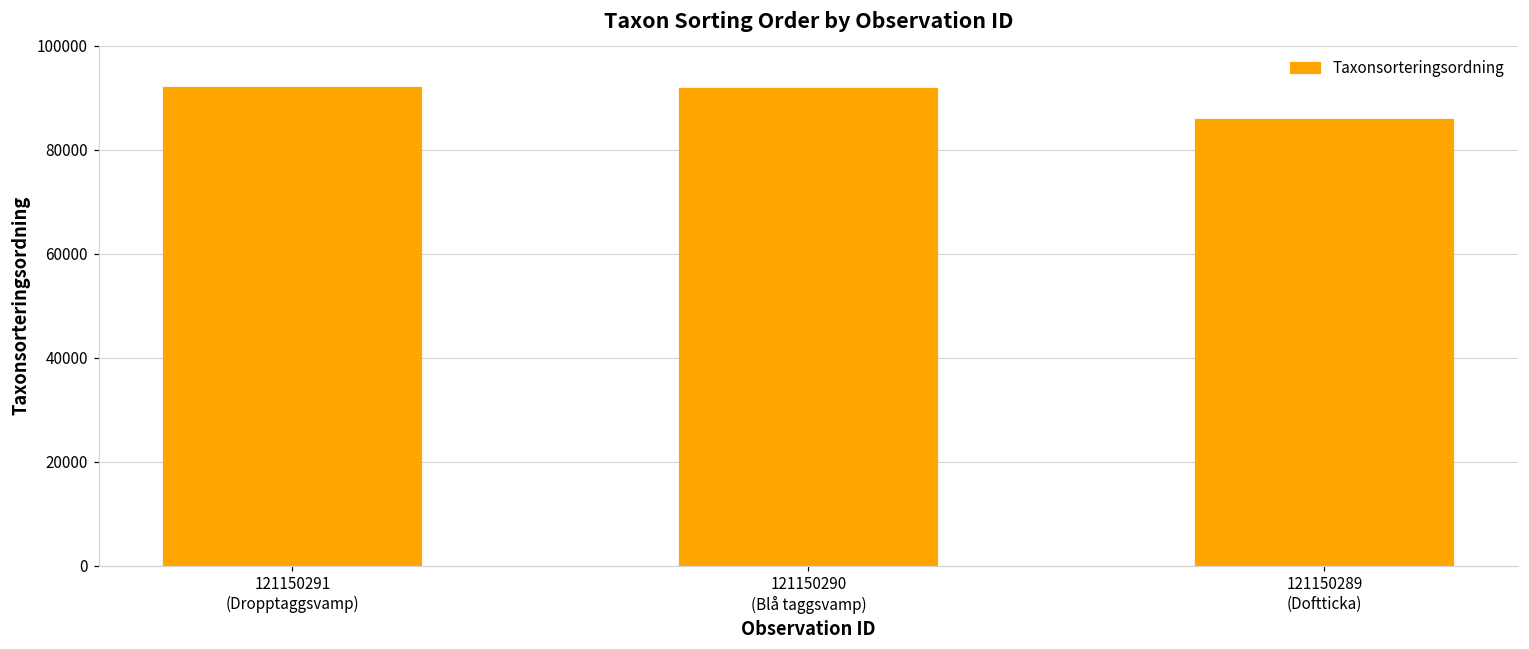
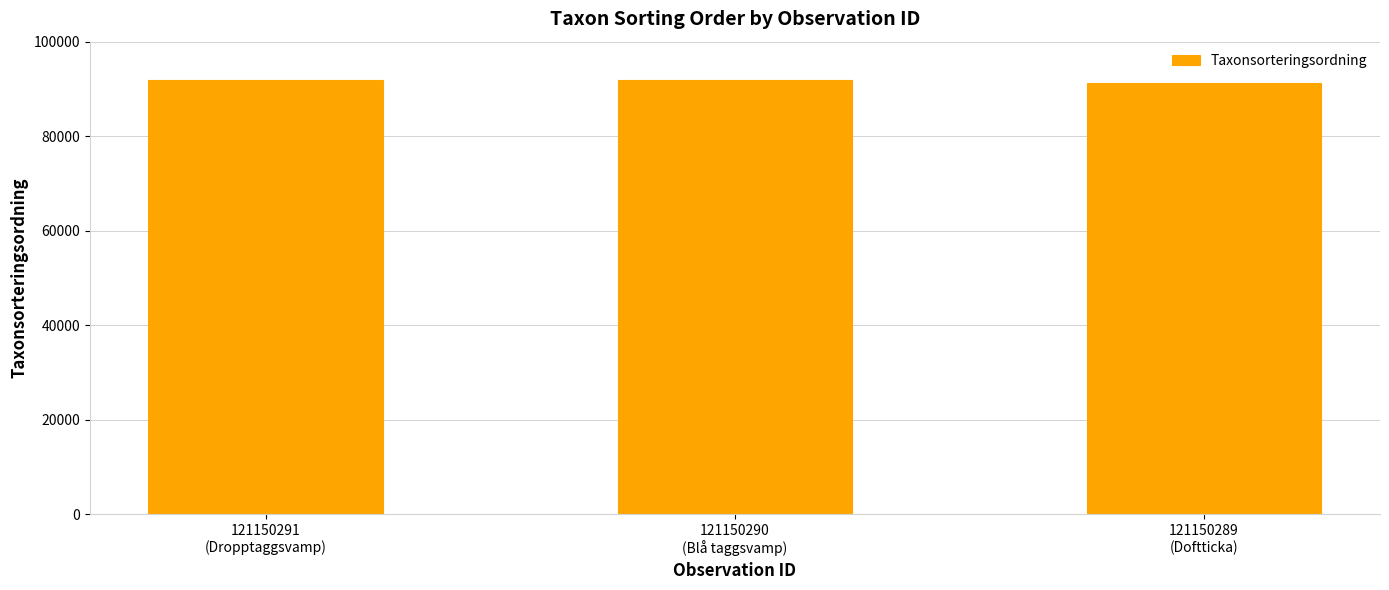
  {
    "121150291 (Dropptaggsvamp)": 92000,
    "121150290 (Blå taggsvamp)": 92000,
-   "121150289 (Doftticka)": 86000
+   "121150289 (Doftticka)": 91000
  }
